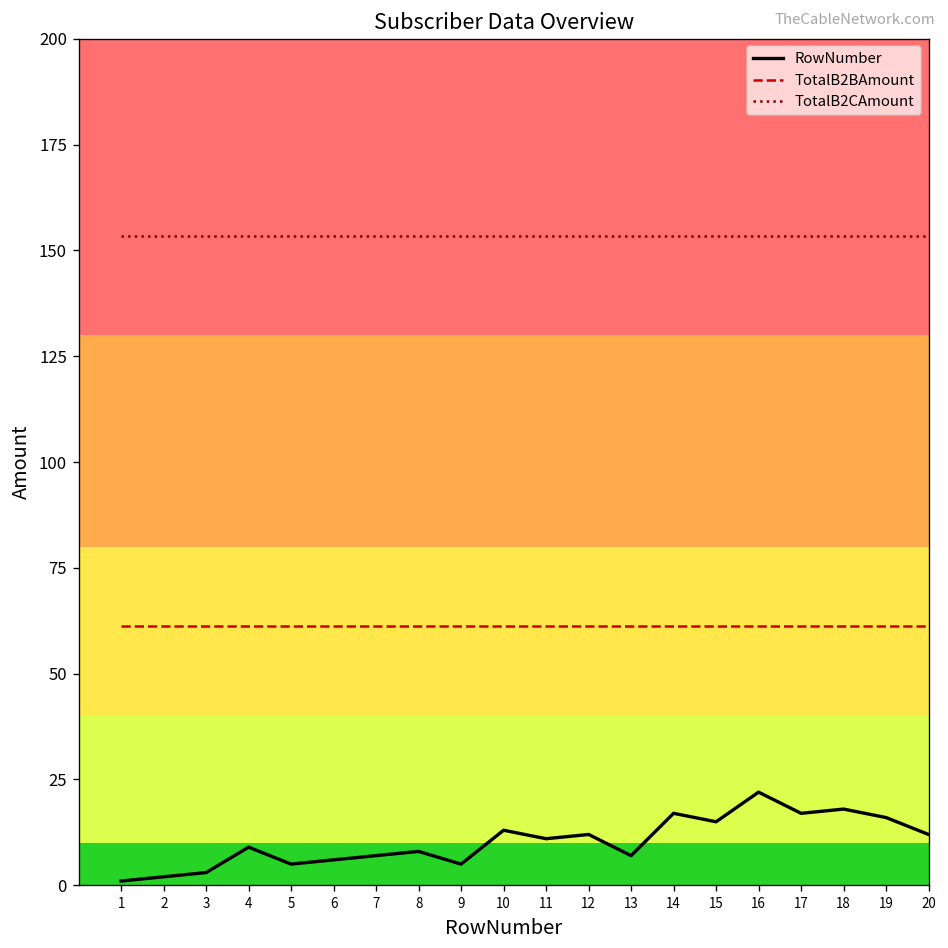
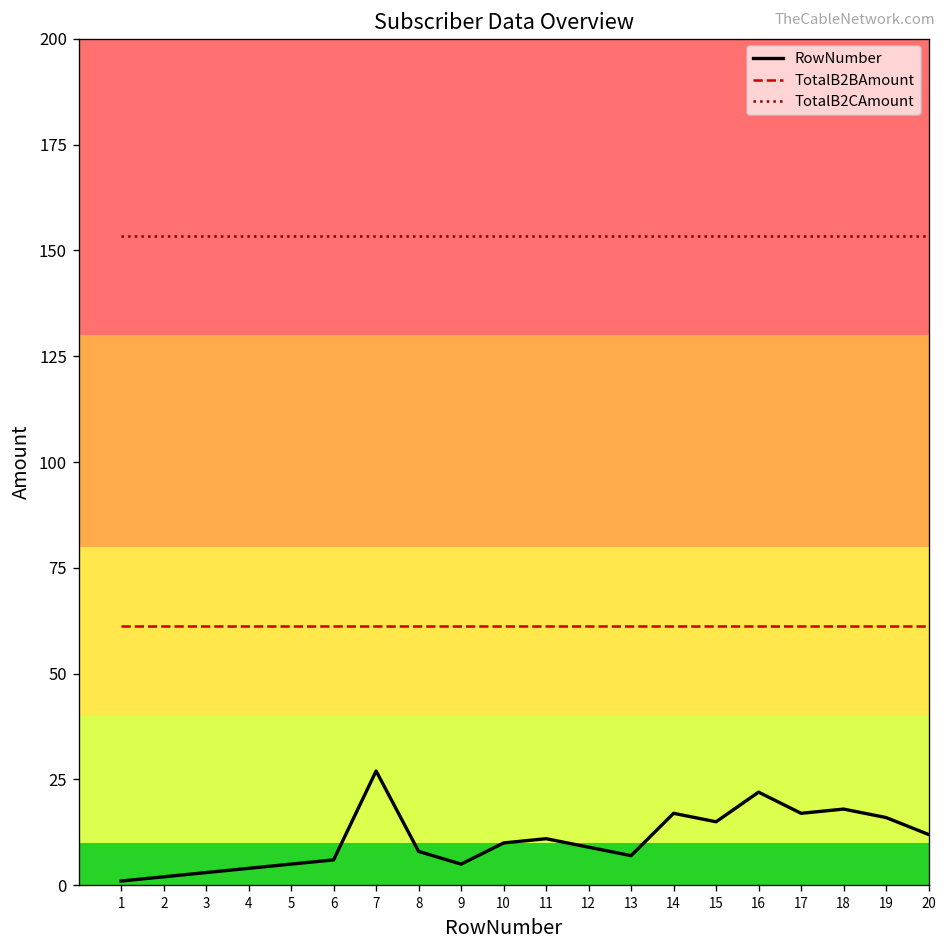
  {
    "RowNumber": {
      "1": 1,
      "2": 2,
      "3": 3,
-     "4": 9,
+     "4": 4,
      "5": 5,
      "6": 6,
-     "7": 7,
+     "7": 27,
      "8": 8,
      "9": 5,
-     "10": 13,
+     "10": 10,
      "11": 11,
-     "12": 12,
+     "12": 9,
      "13": 7,
      "14": 17,
      "15": 15,
      "16": 22,
      "17": 17,
      "18": 18,
      "19": 16,
      "20": 12
    },
    "TotalB2BAmount": {
      "1": 61,
      "2": 61,
      "3": 61,
      "4": 61,
      "5": 61,
      "6": 61,
      "7": 61,
      "8": 61,
      "9": 61,
      "10": 61,
      "11": 61,
      "12": 61,
      "13": 61,
      "14": 61,
      "15": 61,
      "16": 61,
      "17": 61,
      "18": 61,
      "19": 61,
      "20": 61
    },
    "TotalB2CAmount": {
      "1": 153,
      "2": 153,
      "3": 153,
      "4": 153,
      "5": 153,
      "6": 153,
      "7": 153,
      "8": 153,
      "9": 153,
      "10": 153,
      "11": 153,
      "12": 153,
      "13": 153,
      "14": 153,
      "15": 153,
      "16": 153,
      "17": 153,
      "18": 153,
      "19": 153,
      "20": 153
    }
  }
